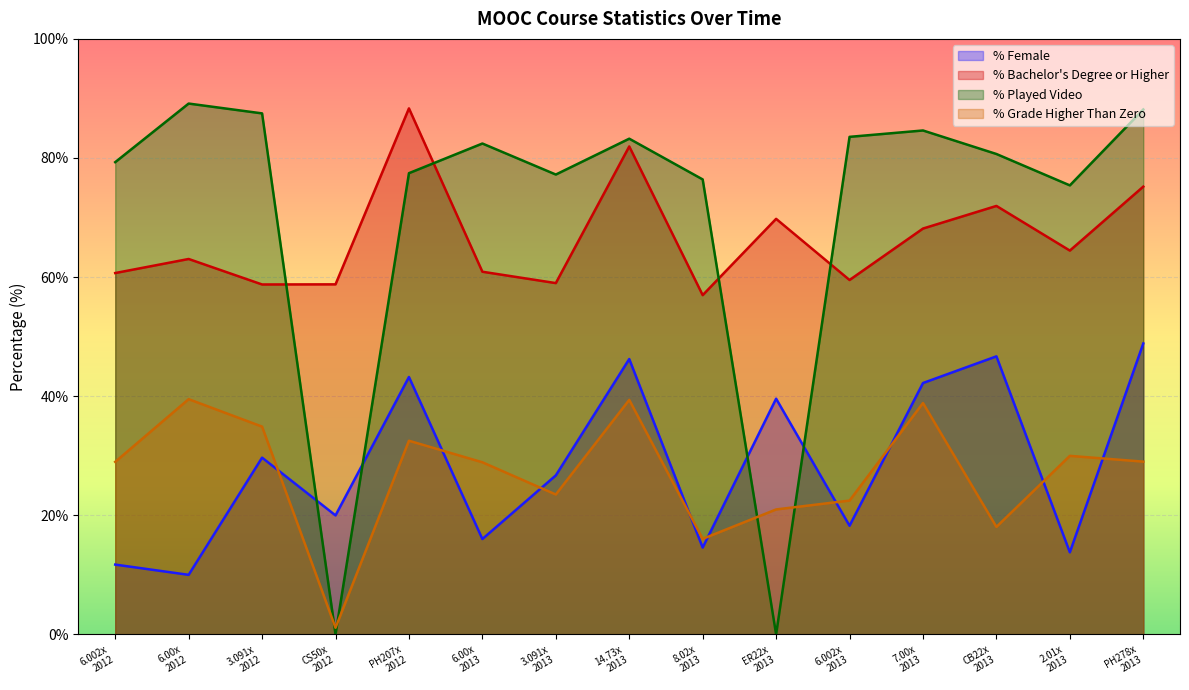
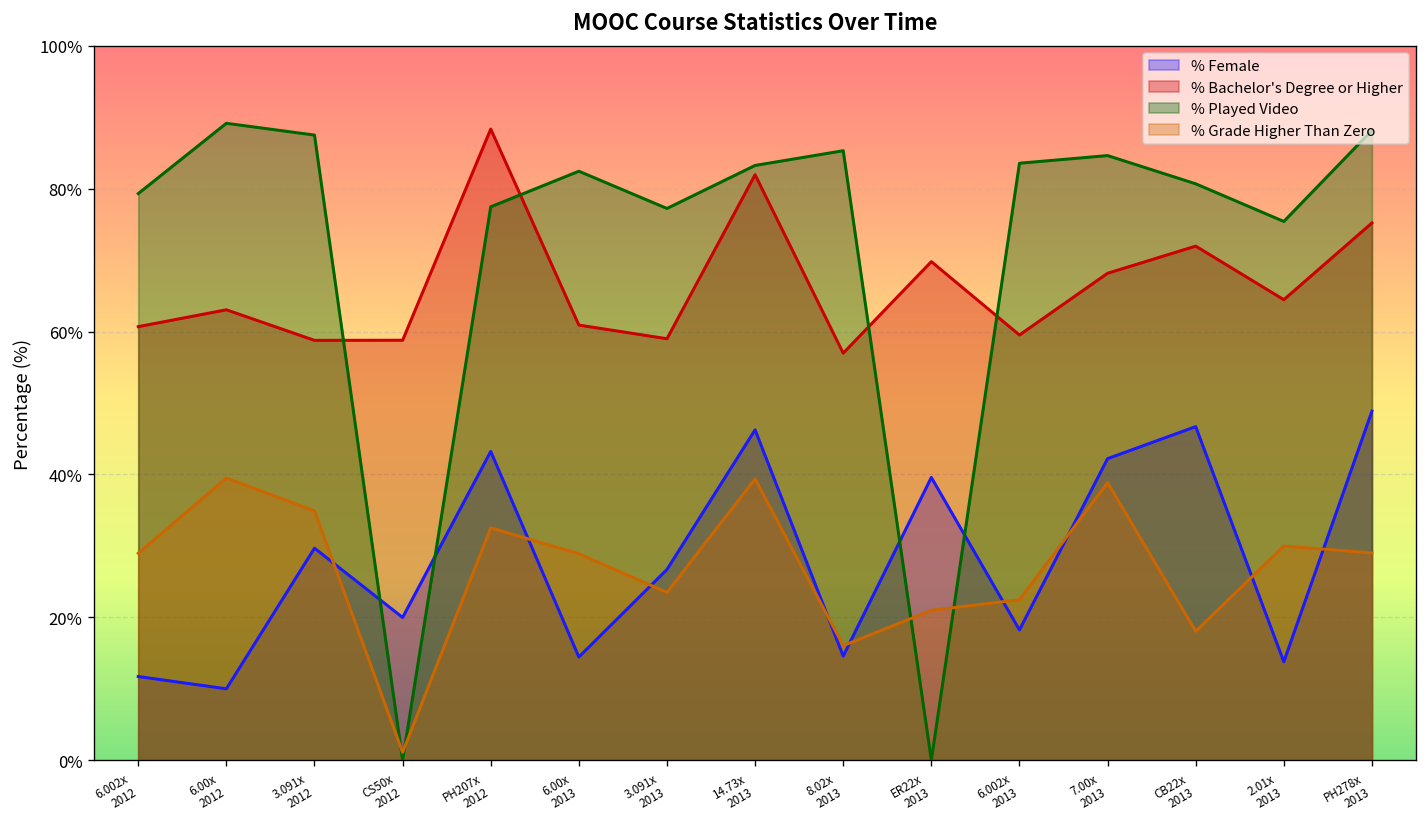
  {
    "% Female": {
      "6.002x 2012": "12%",
      "6.00x 2012": "10%",
      "3.091x 2012": "30%",
      "CS50x 2012": "20%",
      "PH207x 2012": "43%",
-     "6.00x 2013": "16%",
+     "6.00x 2013": "14%",
      "3.091x 2013": "27%",
      "14.73x 2013": "46%",
      "8.02x 2013": "15%",
      "ER22x 2013": "40%",
      "6.002x 2013": "18%",
      "7.00x 2013": "42%",
      "CB22x 2013": "47%",
      "2.01x 2013": "14%",
      "PH278x 2013": "49%"
    },
    "% Played Video": {
      "6.002x 2012": "79%",
      "6.00x 2012": "89%",
      "3.091x 2012": "87%",
      "CS50x 2012": "0%",
      "PH207x 2012": "77%",
      "6.00x 2013": "82%",
      "3.091x 2013": "77%",
      "14.73x 2013": "83%",
-     "8.02x 2013": "76%",
+     "8.02x 2013": "85%",
      "ER22x 2013": "0%",
      "6.002x 2013": "84%",
      "7.00x 2013": "85%",
      "CB22x 2013": "81%",
      "2.01x 2013": "75%"
    }
  }
